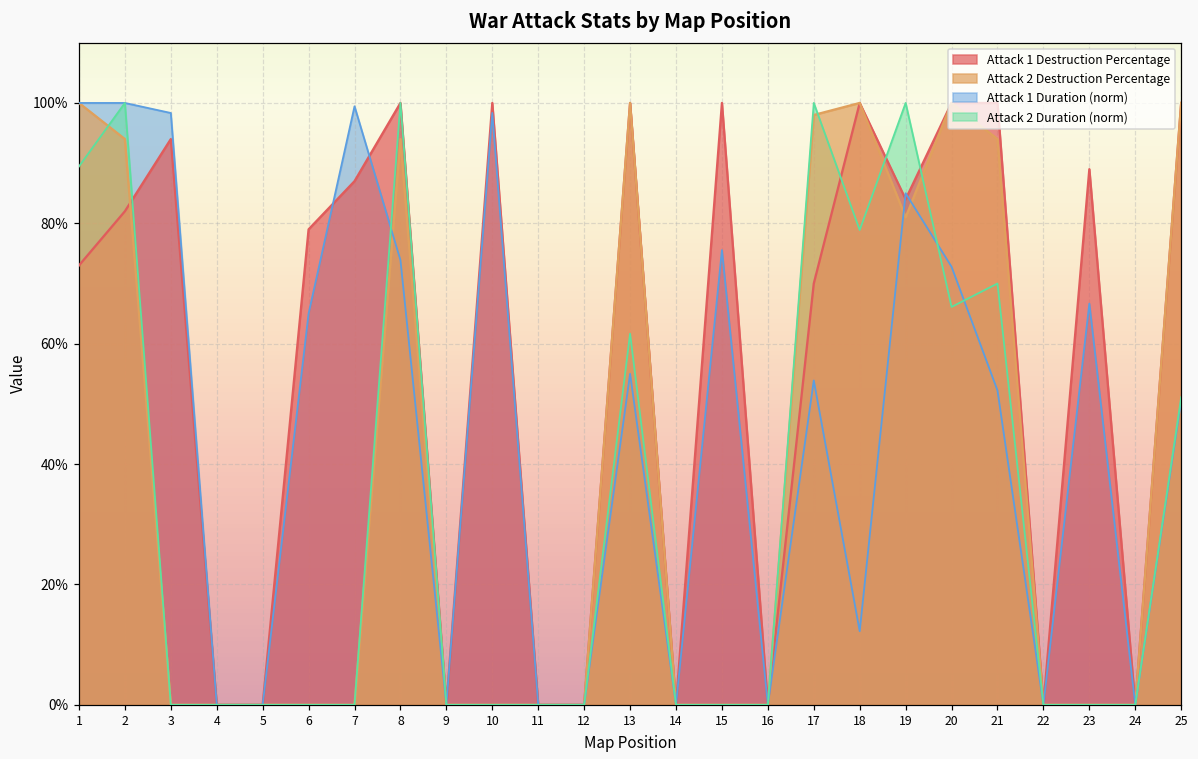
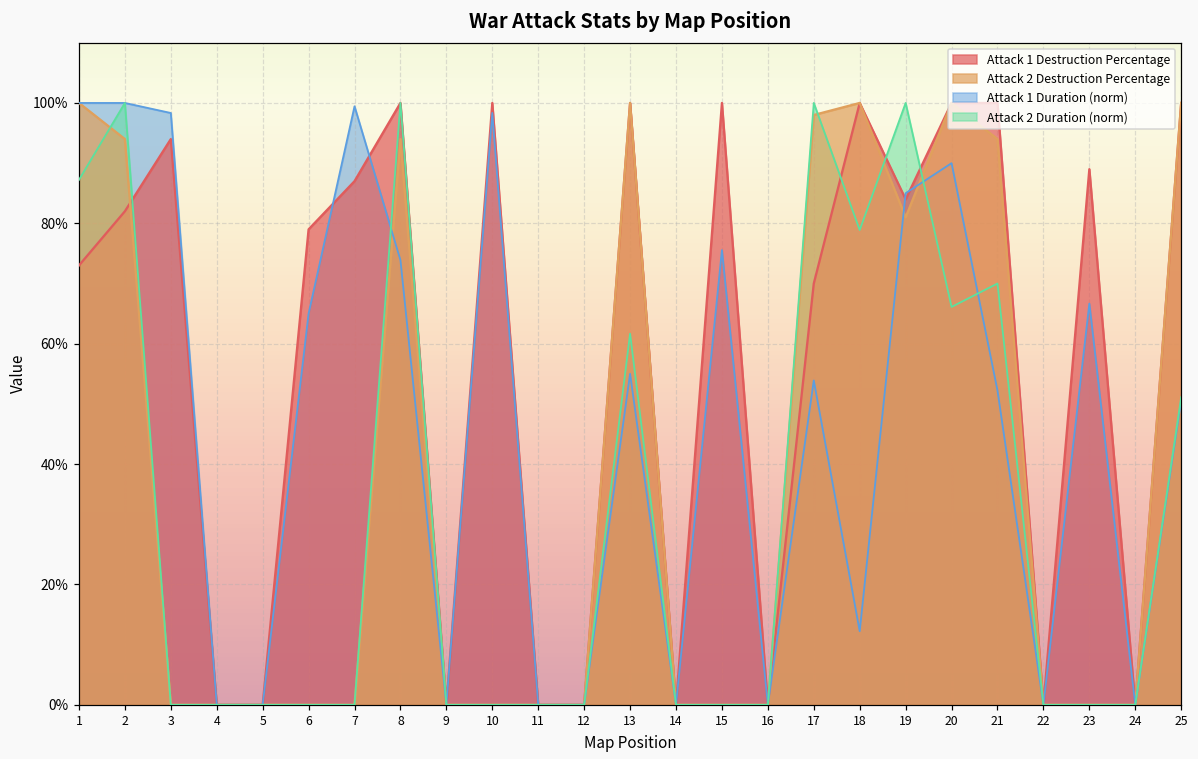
  {
    "Attack 1 Destruction Percentage": {
      "1": "73%",
      "2": "82%",
      "3": "94%",
      "6": "79%",
      "7": "87%",
      "10": "100%",
      "15": "100%",
      "17": "70%",
      "19": "84%",
      "23": "89%"
    },
    "Attack 2 Destruction Percentage": {
      "2": "94%",
      "8": "94%",
      "17": "98%",
      "19": "81%",
      "21": "94%"
    },
    "Attack 1 Duration (norm)": {
      "3": "98%",
      "6": "65%",
      "7": "99%",
      "8": "74%",
      "10": "98%",
      "13": "55%",
      "15": "76%",
      "17": "54%",
      "18": "12%",
      "19": "85%",
-     "20": "73%",
+     "20": "90%",
      "21": "52%",
      "23": "67%",
      "25": "51%"
    },
    "Attack 2 Duration (norm)": {
-     "1": "89%",
+     "1": "87%",
      "13": "62%",
      "17": "100%",
      "18": "79%",
      "19": "100%",
      "20": "66%",
      "21": "70%",
      "25": "51%"
    }
  }
